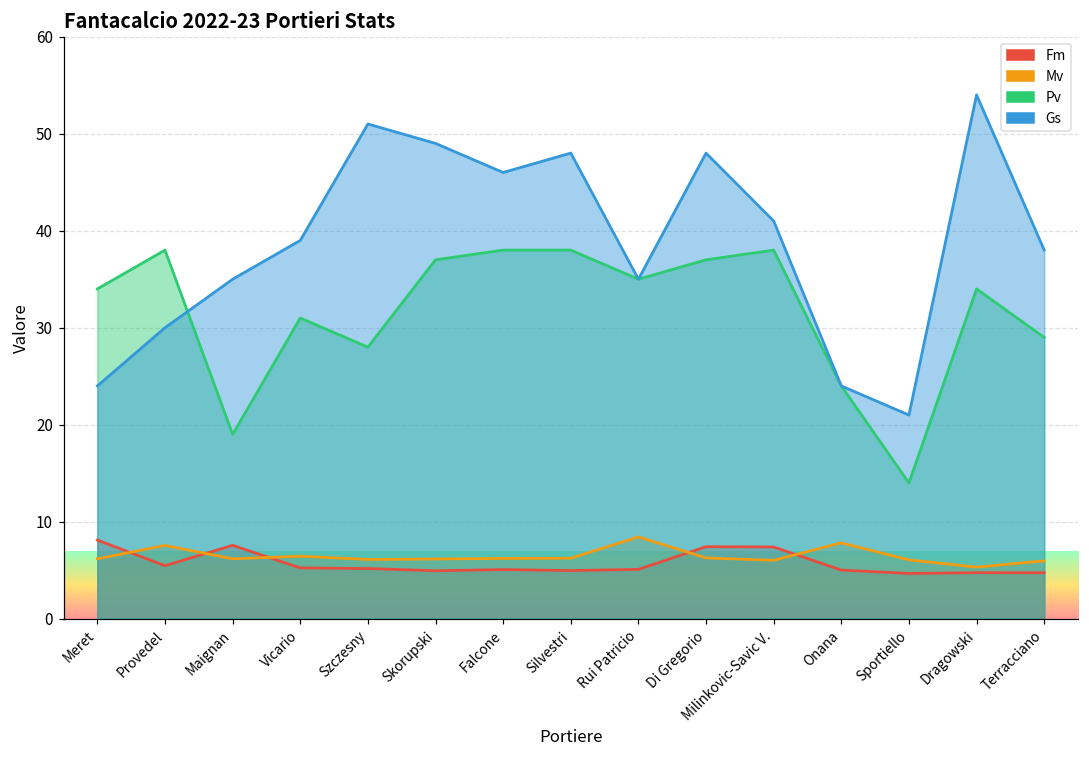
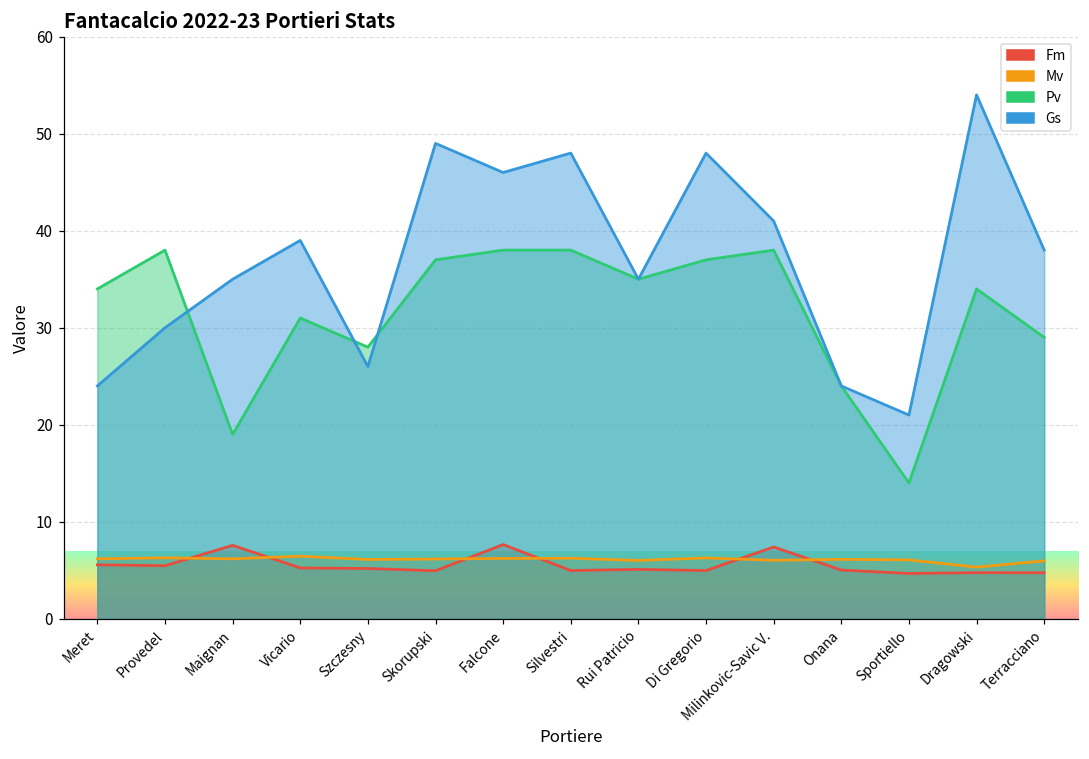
  {
    "Fm": {
-     "Meret": 8,
+     "Meret": 6,
      "Provedel": 5,
      "Maignan": 8,
      "Vicario": 5,
      "Szczesny": 5,
      "Skorupski": 5,
-     "Falcone": 5,
+     "Falcone": 8,
      "Silvestri": 5,
      "Rui Patricio": 5,
-     "Di Gregorio": 7,
+     "Di Gregorio": 5,
      "Milinkovic-Savic V.": 7,
      "Onana": 5,
      "Sportiello": 5,
      "Dragowski": 5,
      "Terracciano": 5
    },
    "Mv": {
      "Meret": 6,
-     "Provedel": 8,
+     "Provedel": 6,
      "Maignan": 6,
      "Vicario": 6,
      "Szczesny": 6,
      "Skorupski": 6,
      "Falcone": 6,
      "Silvestri": 6,
-     "Rui Patricio": 8,
+     "Rui Patricio": 6,
      "Di Gregorio": 6,
      "Milinkovic-Savic V.": 6,
-     "Onana": 8,
+     "Onana": 6,
      "Sportiello": 6,
      "Dragowski": 5,
      "Terracciano": 6
    },
    "Pv": {
      "Meret": 34,
      "Provedel": 38,
      "Maignan": 19,
      "Vicario": 31,
      "Szczesny": 28,
      "Skorupski": 37,
      "Falcone": 38,
      "Silvestri": 38,
      "Di Gregorio": 37,
      "Milinkovic-Savic V.": 38,
      "Sportiello": 14,
      "Dragowski": 34,
      "Terracciano": 29
    },
    "Gs": {
      "Meret": 24,
      "Provedel": 30,
      "Maignan": 35,
      "Vicario": 39,
-     "Szczesny": 51,
+     "Szczesny": 26,
      "Skorupski": 49,
      "Falcone": 46,
      "Silvestri": 48,
      "Di Gregorio": 48,
      "Milinkovic-Savic V.": 41,
      "Sportiello": 21,
      "Dragowski": 54,
      "Terracciano": 38
    }
  }
